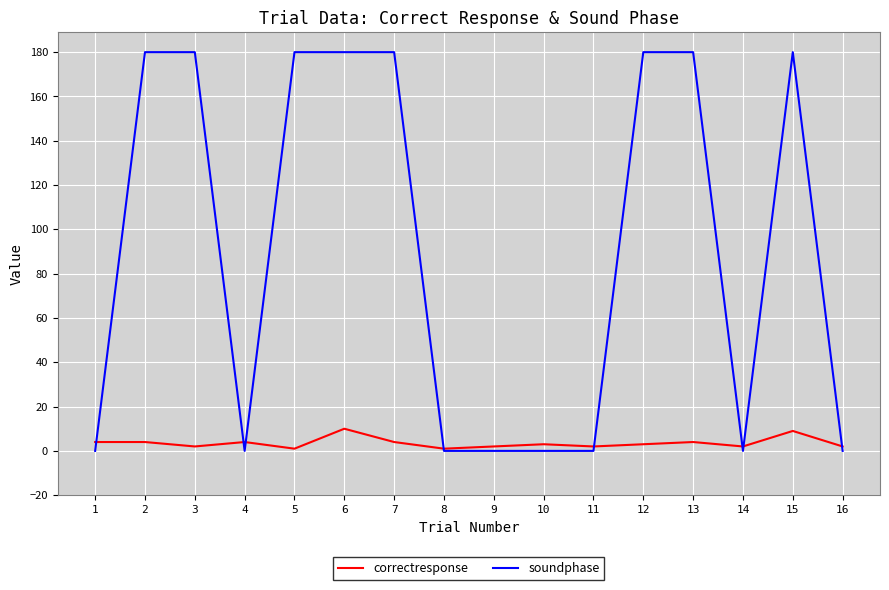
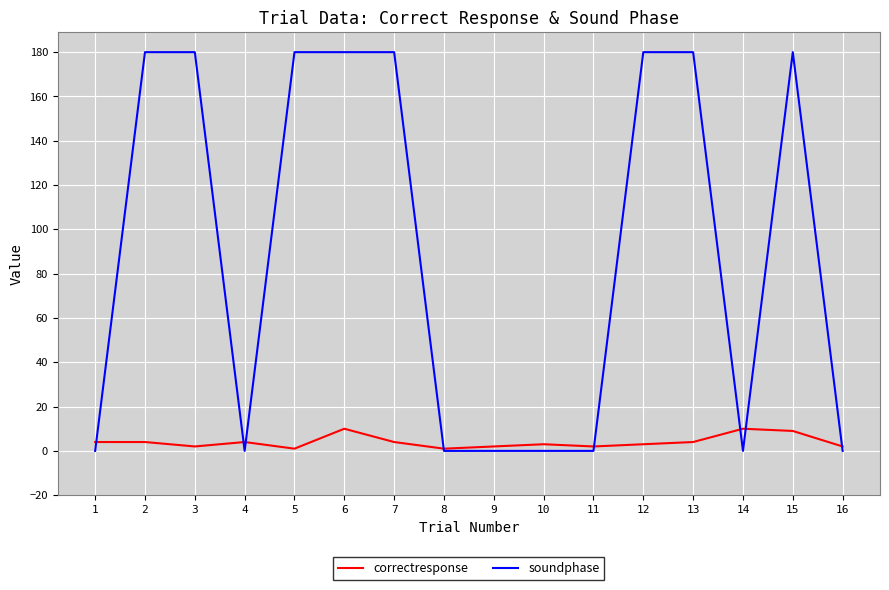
  {
    "correctresponse": {
      "1": 4,
      "2": 4,
      "3": 2,
      "4": 4,
      "5": 1,
      "6": 10,
      "7": 4,
      "9": 2,
      "10": 3,
      "11": 2,
      "12": 3,
      "13": 4,
-     "14": 2,
+     "14": 10,
      "15": 9,
      "16": 2
    },
    "soundphase": {
      "1": 0,
      "2": 180,
      "3": 180,
      "4": 0,
      "5": 180,
      "6": 180,
      "7": 180,
      "9": 0,
      "10": 0,
      "11": 0,
      "12": 180,
      "13": 180,
      "14": 0,
      "15": 180,
      "16": 0
    }
  }
